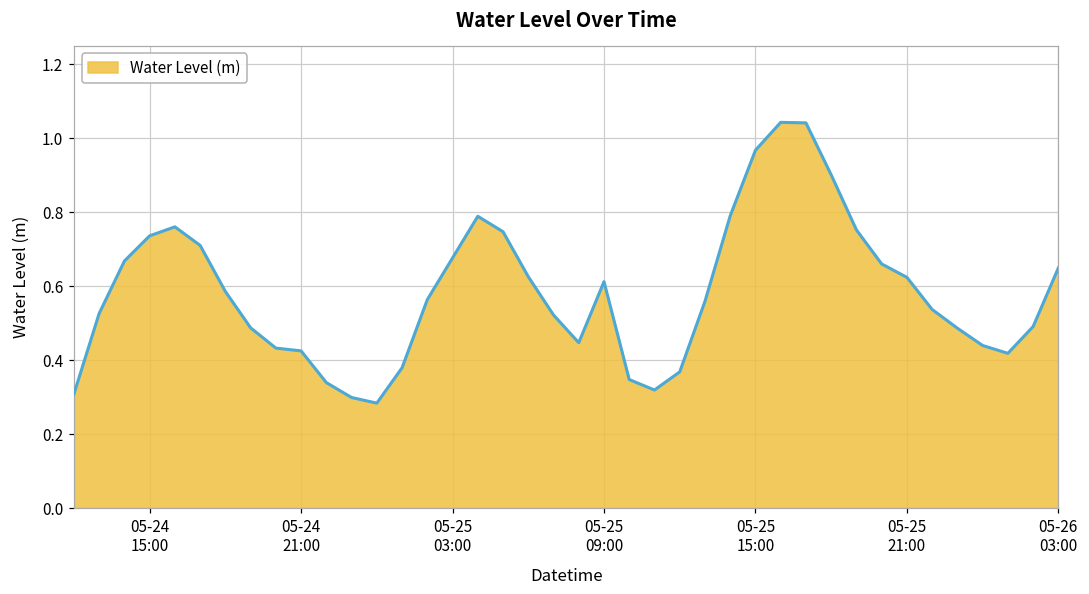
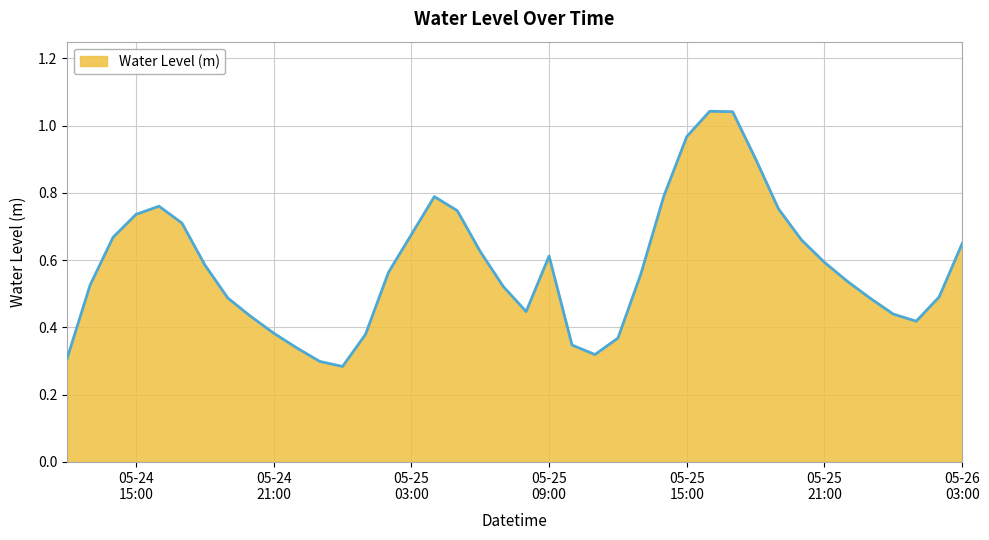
  {
    "05-24 15:00": 0.74,
-   "05-24 21:00": 0.43,
+   "05-24 21:00": 0.38,
    "05-25 03:00": 0.68,
    "05-25 09:00": 0.61,
    "05-25 15:00": 0.97,
-   "05-25 21:00": 0.62,
+   "05-25 21:00": 0.59,
    "05-26 03:00": 0.65
  }
